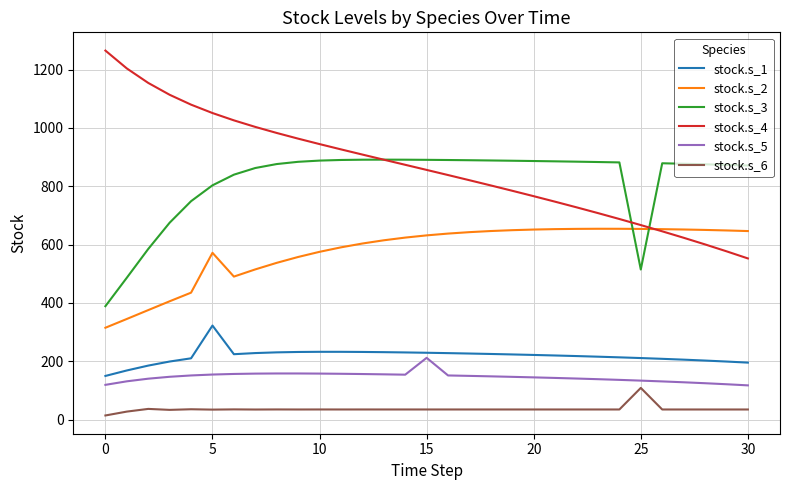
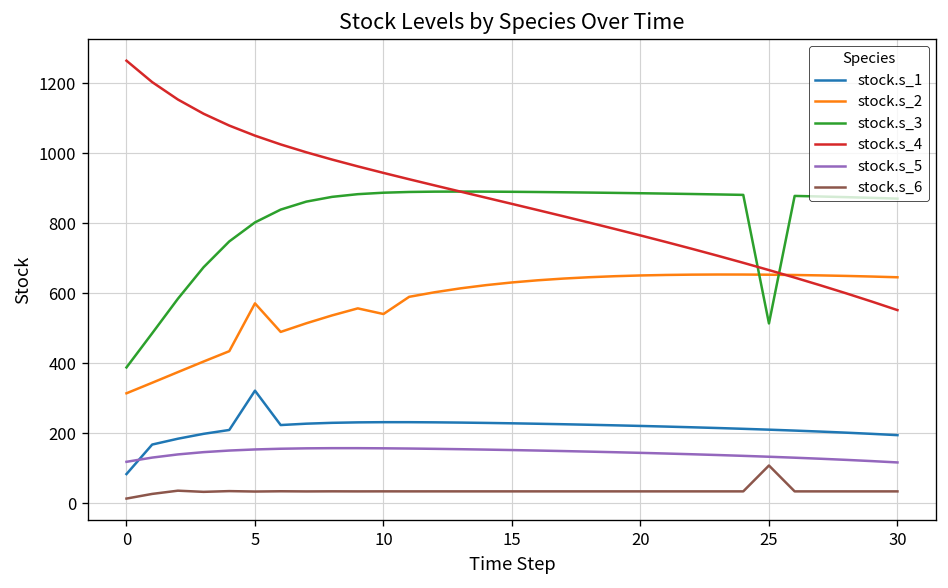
  {
    "stock.s_1": {
-     "0": 150,
+     "0": 80,
      "5": 320,
      "10": 230,
      "15": 230,
      "20": 220,
      "25": 210,
      "30": 200
    },
    "stock.s_2": {
      "0": 310,
      "5": 570,
-     "10": 570,
+     "10": 540,
      "15": 630,
      "20": 650,
      "25": 650,
      "30": 650
    },
    "stock.s_3": {
      "0": 390,
      "5": 800,
      "10": 890,
      "15": 890,
      "20": 890,
      "25": 510
    },
    "stock.s_4": {
      "0": 1260,
      "5": 1050,
      "10": 940,
      "15": 860,
      "20": 770,
      "25": 670,
      "30": 550
    },
    "stock.s_5": {
      "0": 120,
      "5": 150,
      "10": 160,
-     "15": 210,
+     "15": 150,
      "20": 140,
      "25": 130,
      "30": 120
    },
    "stock.s_6": {
      "0": 10,
      "5": 30,
      "10": 30,
      "15": 30,
      "20": 30,
      "25": 110,
      "30": 30
    }
  }
